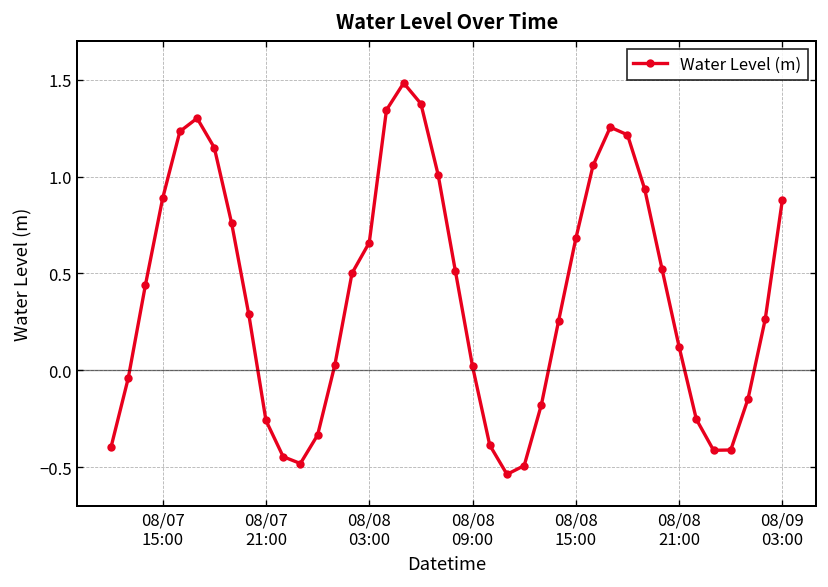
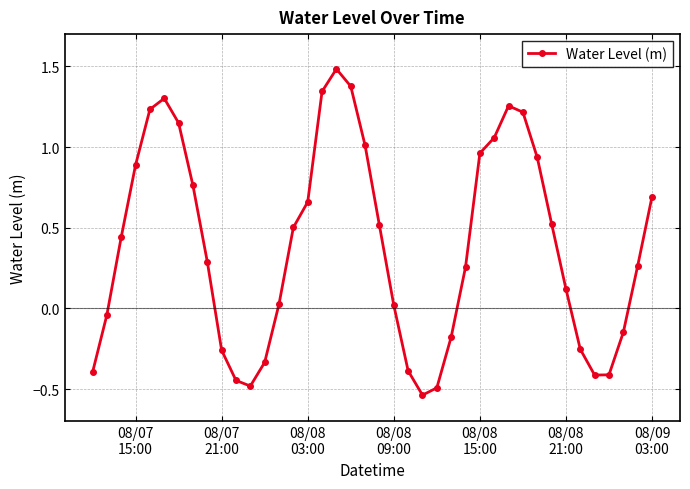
  {
    "08/07 15:00": 0.89,
    "08/07 21:00": -0.26,
    "08/08 03:00": 0.66,
    "08/08 09:00": 0.02,
-   "08/08 15:00": 0.68,
+   "08/08 15:00": 0.96,
    "08/08 21:00": 0.12,
-   "08/09 03:00": 0.88
+   "08/09 03:00": 0.69
  }
